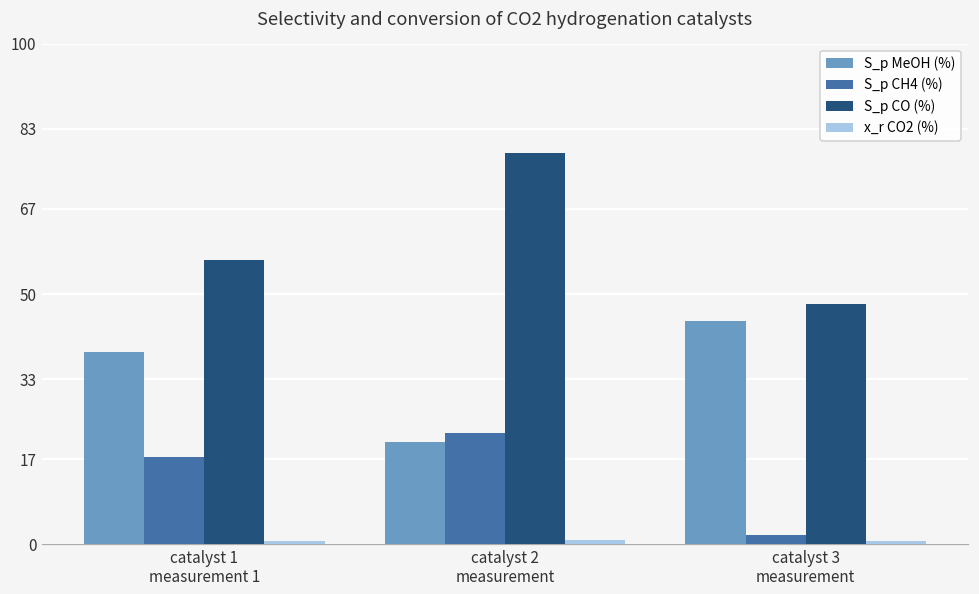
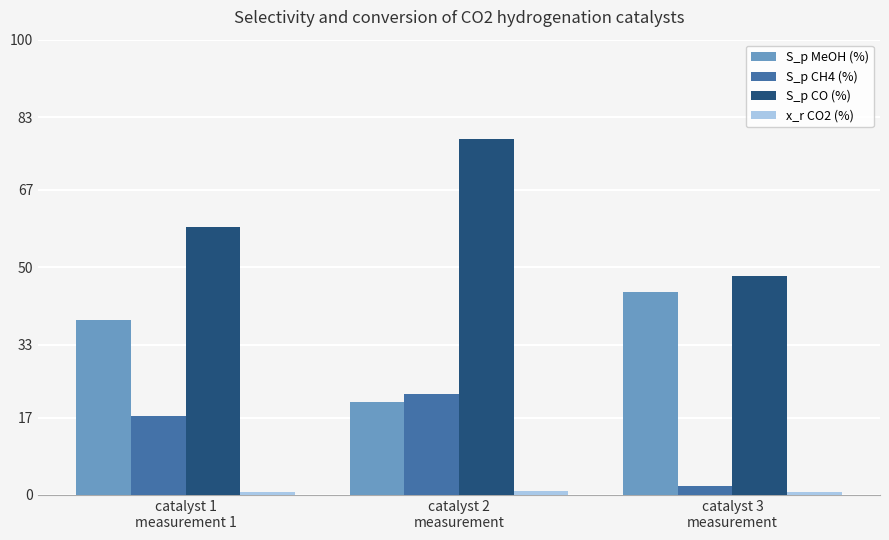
  {
    "S_p MeOH (%)": {
      "catalyst 1 measurement 1": 38,
      "catalyst 2 measurement": 20,
      "catalyst 3 measurement": 45
    },
    "S_p CH4 (%)": {
      "catalyst 1 measurement 1": 17,
      "catalyst 2 measurement": 22,
      "catalyst 3 measurement": 2
    },
    "S_p CO (%)": {
-     "catalyst 1 measurement 1": 57,
+     "catalyst 1 measurement 1": 59,
      "catalyst 2 measurement": 78,
      "catalyst 3 measurement": 48
    },
    "x_r CO2 (%)": {
      "catalyst 1 measurement 1": 1,
      "catalyst 2 measurement": 1,
      "catalyst 3 measurement": 1
    }
  }
